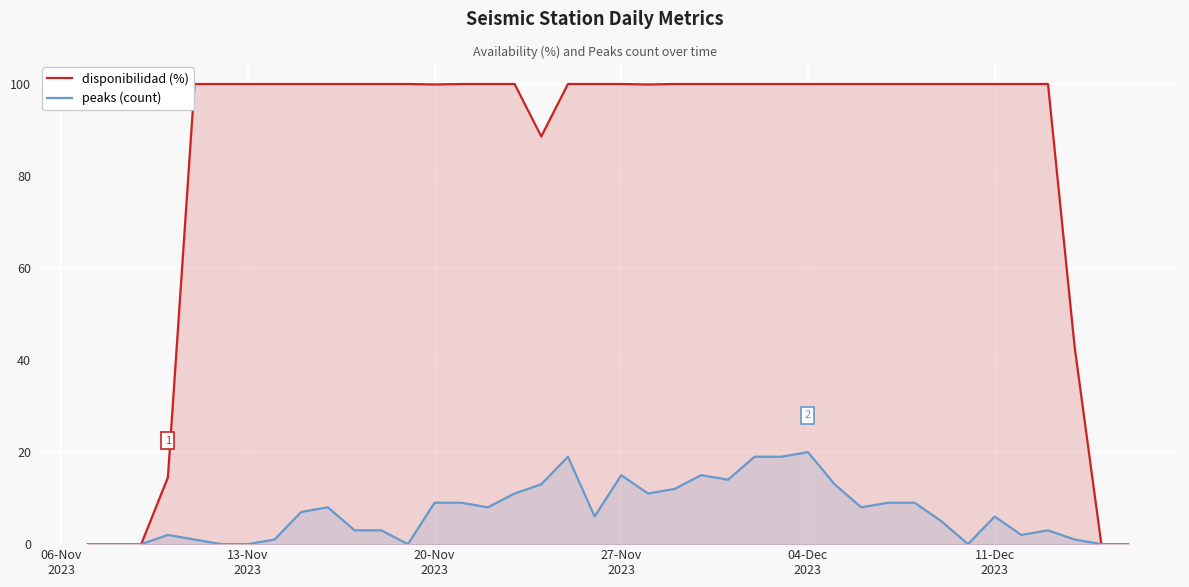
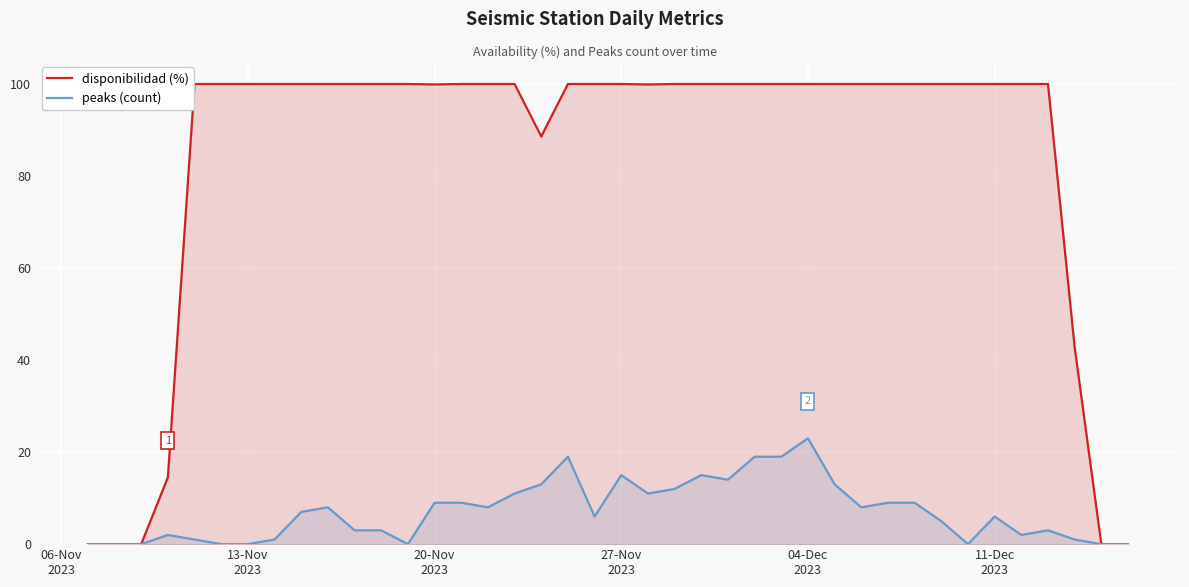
  {
    "disponibilidad (%)": {
      "13-Nov 2023": 100,
      "20-Nov 2023": 100,
      "27-Nov 2023": 100,
      "04-Dec 2023": 100,
      "11-Dec 2023": 100
    },
    "peaks (count)": {
      "13-Nov 2023": 0,
      "20-Nov 2023": 9,
      "27-Nov 2023": 15,
-     "04-Dec 2023": 20,
+     "04-Dec 2023": 23,
      "11-Dec 2023": 6
    }
  }
